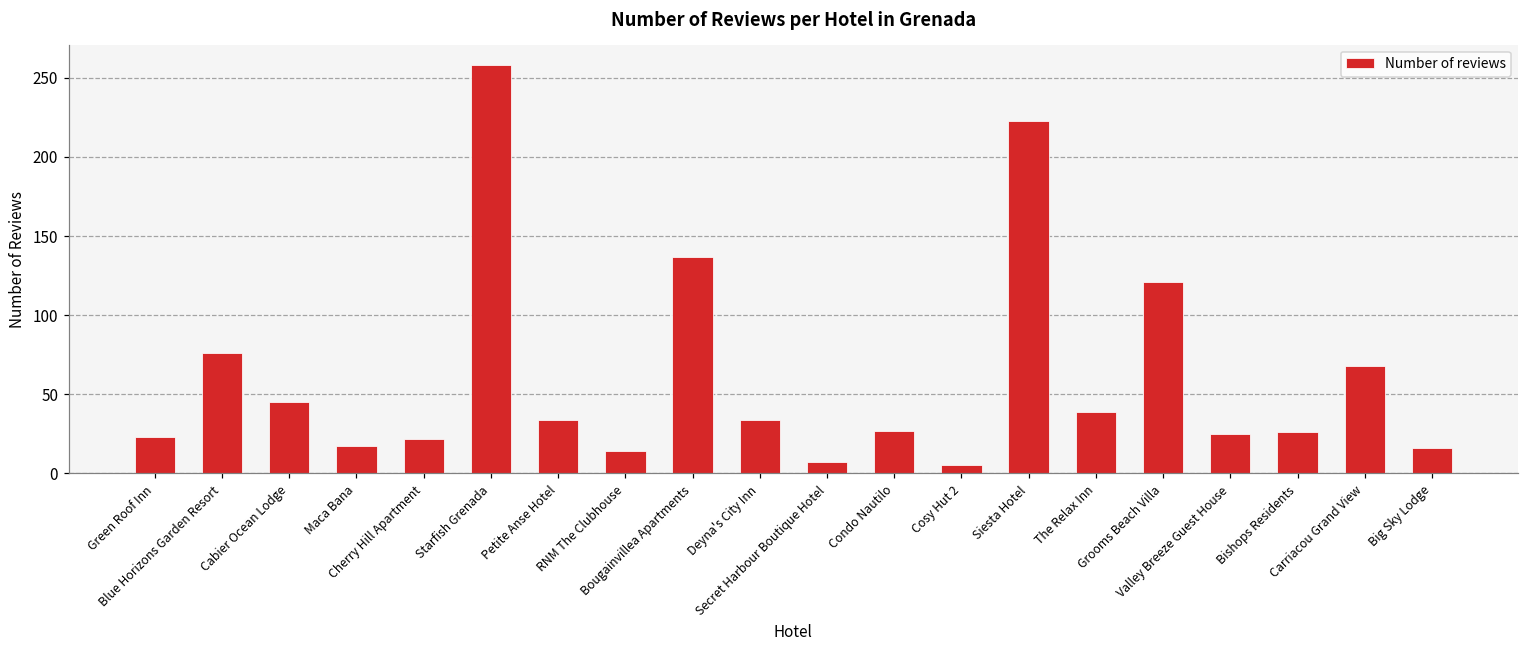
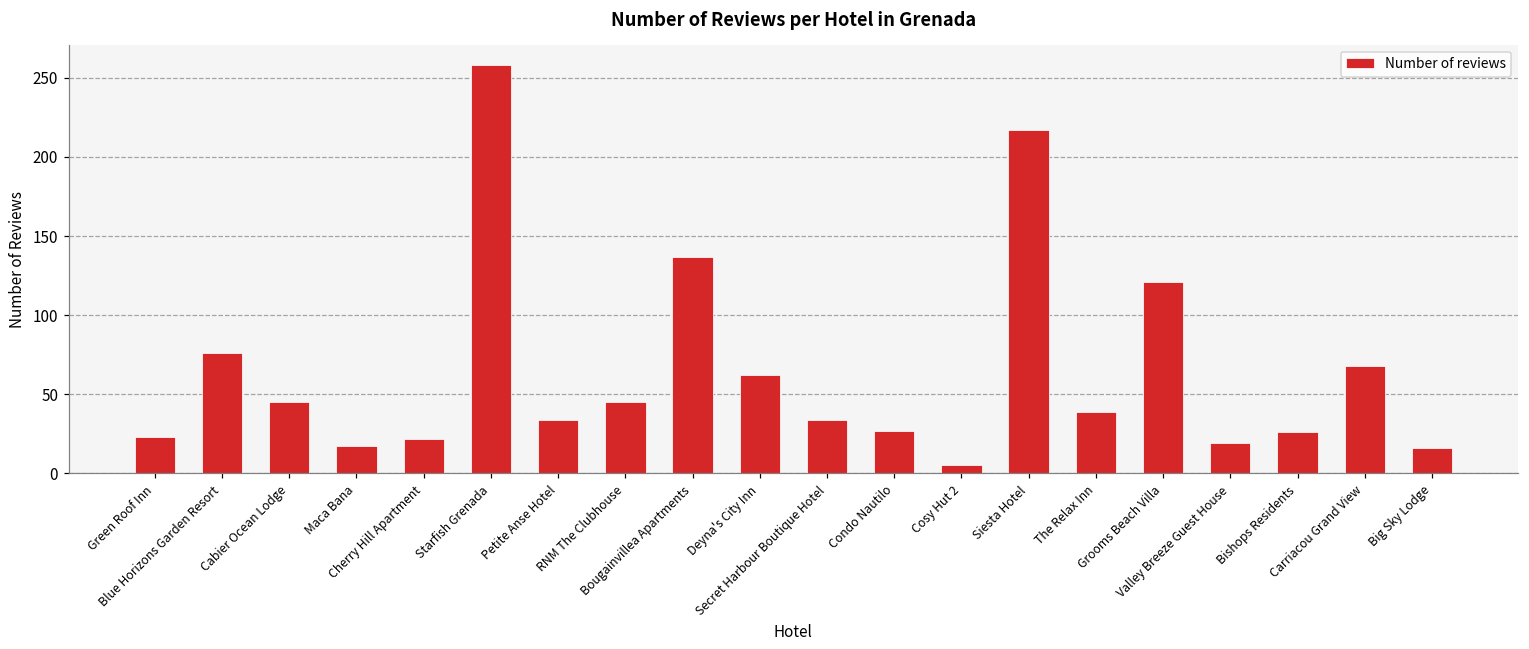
  {
    "Green Roof Inn": 23,
    "Blue Horizons Garden Resort": 76,
    "Cabier Ocean Lodge": 45,
    "Maca Bana": 17,
    "Cherry Hill Apartment": 22,
    "Starfish Grenada": 258,
    "Petite Anse Hotel": 34,
-   "RNM The Clubhouse": 14,
+   "RNM The Clubhouse": 45,
    "Bougainvillea Apartments": 137,
-   "Deyna's City Inn": 34,
-   "Secret Harbour Boutique Hotel": 7,
+   "Deyna's City Inn": 62,
+   "Secret Harbour Boutique Hotel": 34,
    "Condo Nautilo": 27,
    "Cosy Hut 2": 5,
-   "Siesta Hotel": 223,
+   "Siesta Hotel": 217,
    "The Relax Inn": 39,
    "Grooms Beach Villa": 121,
-   "Valley Breeze Guest House": 25,
+   "Valley Breeze Guest House": 19,
    "Bishops Residents": 26,
    "Carriacou Grand View": 68,
    "Big Sky Lodge": 16
  }
